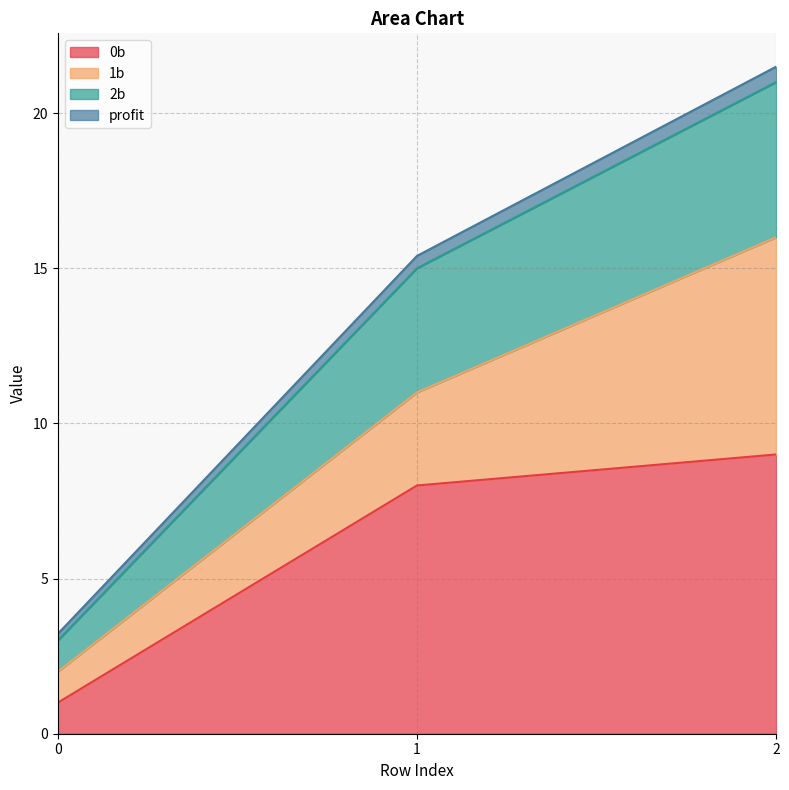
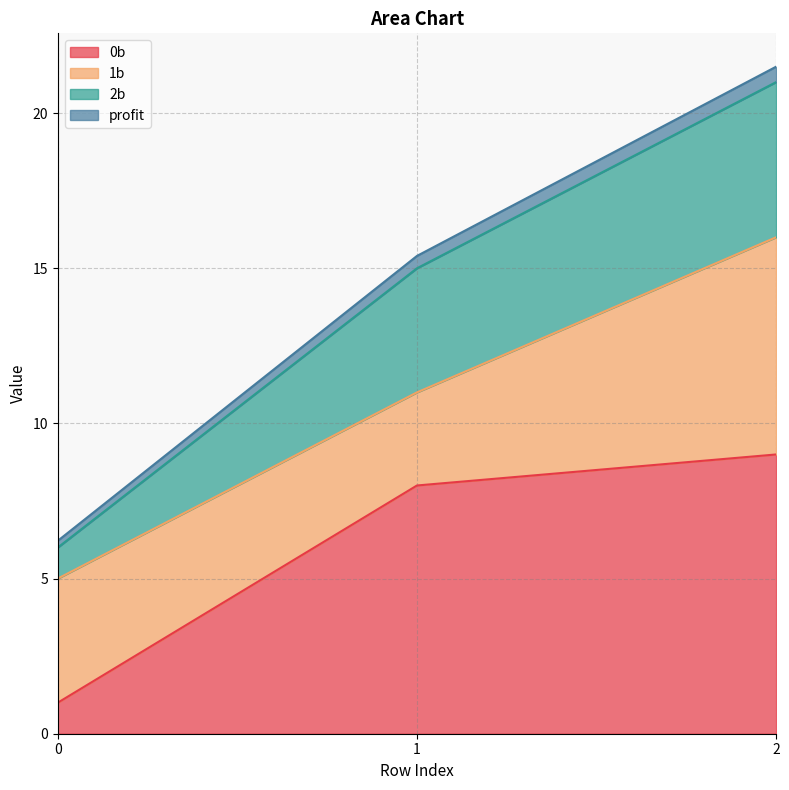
  {
    "0b": {
      "0": 1,
      "1": 8,
      "2": 9
    },
    "1b": {
-     "0": 1,
+     "0": 4,
      "1": 3,
      "2": 7
    }
  }
